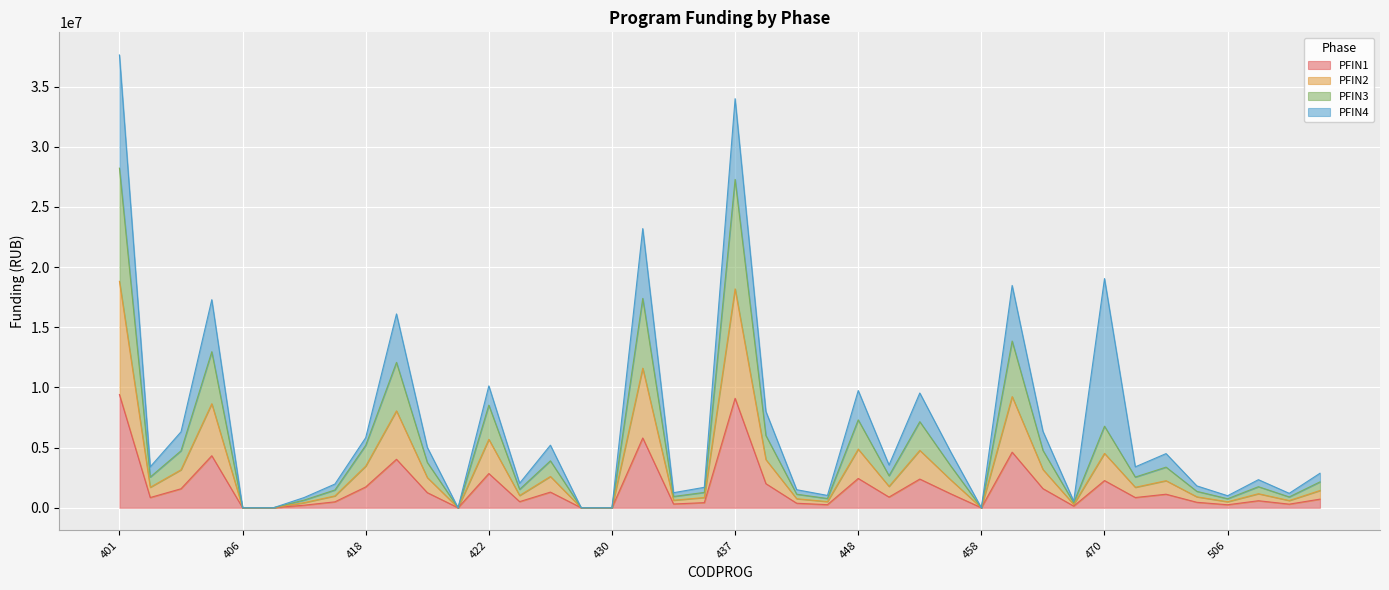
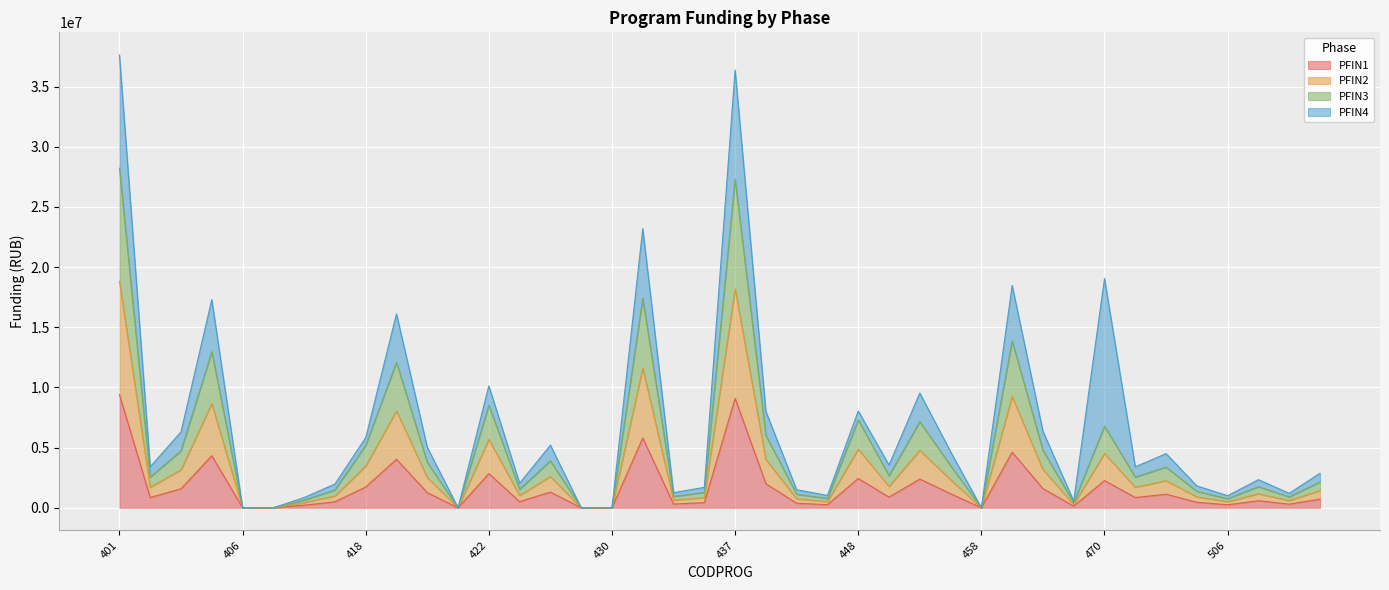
  {
    "PFIN3": {
      "401": 9400000,
      "418": 1700000,
      "422": 2800000,
      "437": 9100000,
      "448": 2400000,
      "470": 2300000,
      "506": 300000
    },
    "PFIN4": {
      "401": 9400000,
      "418": 600000,
      "422": 1600000,
-     "437": 6700000,
-     "448": 2400000,
+     "437": 9100000,
+     "448": 700000,
      "470": 12300000,
      "506": 300000
    }
  }
